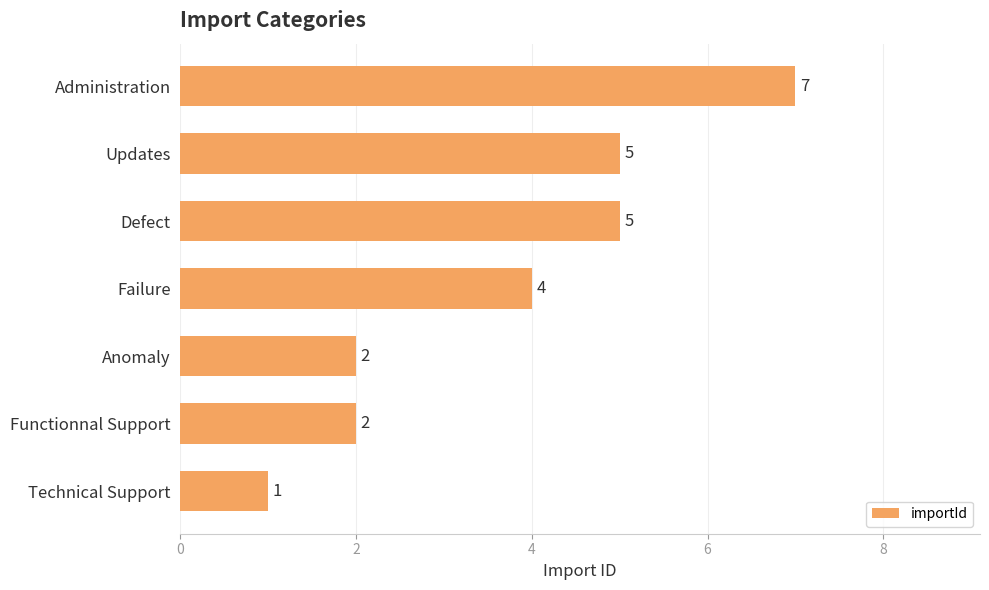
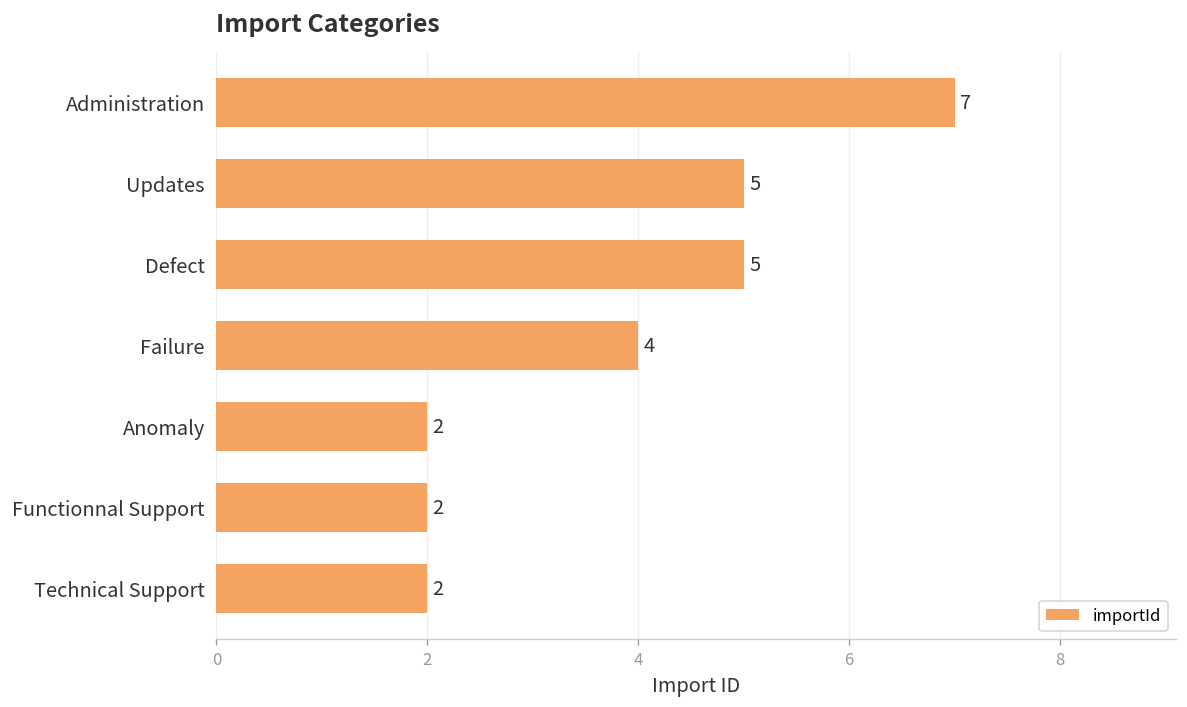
  {
    "Administration": 7,
    "Updates": 5,
    "Defect": 5,
    "Failure": 4,
    "Anomaly": 2,
    "Functionnal Support": 2,
-   "Technical Support": 1
+   "Technical Support": 2
  }
